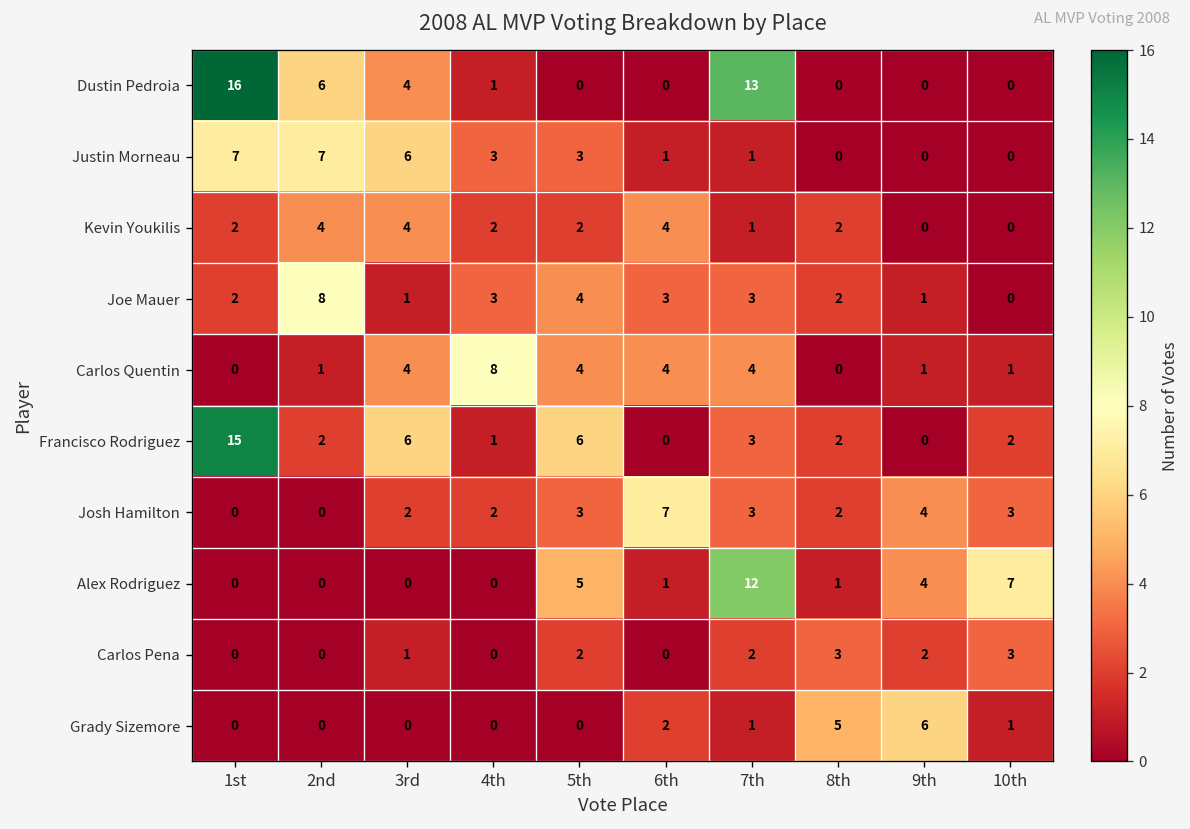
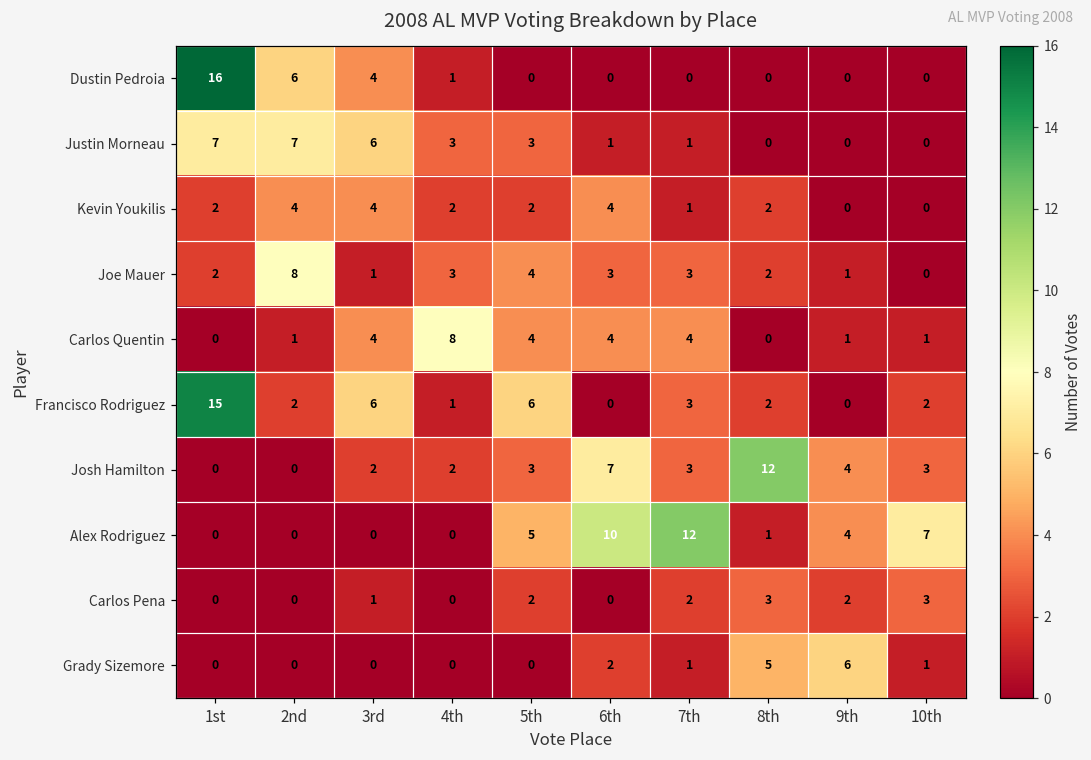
  {
    "Dustin Pedroia": {
      "1st": 16,
      "2nd": 6,
      "3rd": 4,
      "4th": 1,
      "5th": 0,
      "6th": 0,
-     "7th": 13,
+     "7th": 0,
      "8th": 0,
      "9th": 0,
      "10th": 0
    },
    "Justin Morneau": {
      "1st": 7,
      "2nd": 7,
      "3rd": 6,
      "4th": 3,
      "5th": 3,
      "6th": 1,
      "7th": 1,
      "8th": 0,
      "9th": 0,
      "10th": 0
    },
    "Kevin Youkilis": {
      "1st": 2,
      "2nd": 4,
      "3rd": 4,
      "4th": 2,
      "5th": 2,
      "6th": 4,
      "7th": 1,
      "8th": 2,
      "9th": 0,
      "10th": 0
    },
    "Joe Mauer": {
      "1st": 2,
      "2nd": 8,
      "3rd": 1,
      "4th": 3,
      "5th": 4,
      "6th": 3,
      "7th": 3,
      "8th": 2,
      "9th": 1,
      "10th": 0
    },
    "Carlos Quentin": {
      "1st": 0,
      "2nd": 1,
      "3rd": 4,
      "4th": 8,
      "5th": 4,
      "6th": 4,
      "7th": 4,
      "8th": 0,
      "9th": 1,
      "10th": 1
    },
    "Francisco Rodriguez": {
      "1st": 15,
      "2nd": 2,
      "3rd": 6,
      "4th": 1,
      "5th": 6,
      "6th": 0,
      "7th": 3,
      "8th": 2,
      "9th": 0,
      "10th": 2
    },
    "Josh Hamilton": {
      "1st": 0,
      "2nd": 0,
      "3rd": 2,
      "4th": 2,
      "5th": 3,
      "6th": 7,
      "7th": 3,
-     "8th": 2,
+     "8th": 12,
      "9th": 4,
      "10th": 3
    },
    "Alex Rodriguez": {
      "1st": 0,
      "2nd": 0,
      "3rd": 0,
      "4th": 0,
      "5th": 5,
-     "6th": 1,
+     "6th": 10,
      "7th": 12,
      "8th": 1,
      "9th": 4,
      "10th": 7
    },
    "Carlos Pena": {
      "1st": 0,
      "2nd": 0,
      "3rd": 1,
      "4th": 0,
      "5th": 2,
      "6th": 0,
      "7th": 2,
      "8th": 3,
      "9th": 2,
      "10th": 3
    },
    "Grady Sizemore": {
      "1st": 0,
      "2nd": 0,
      "3rd": 0,
      "4th": 0,
      "5th": 0,
      "6th": 2,
      "7th": 1,
      "8th": 5,
      "9th": 6,
      "10th": 1
    }
  }
